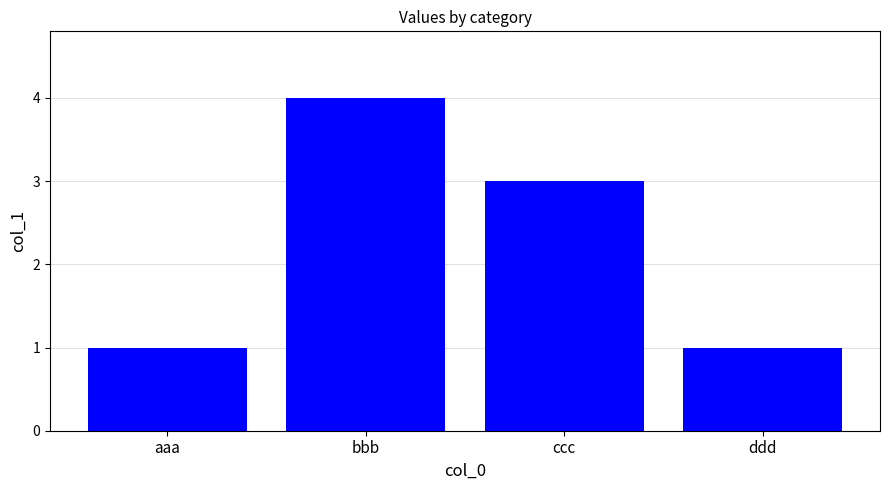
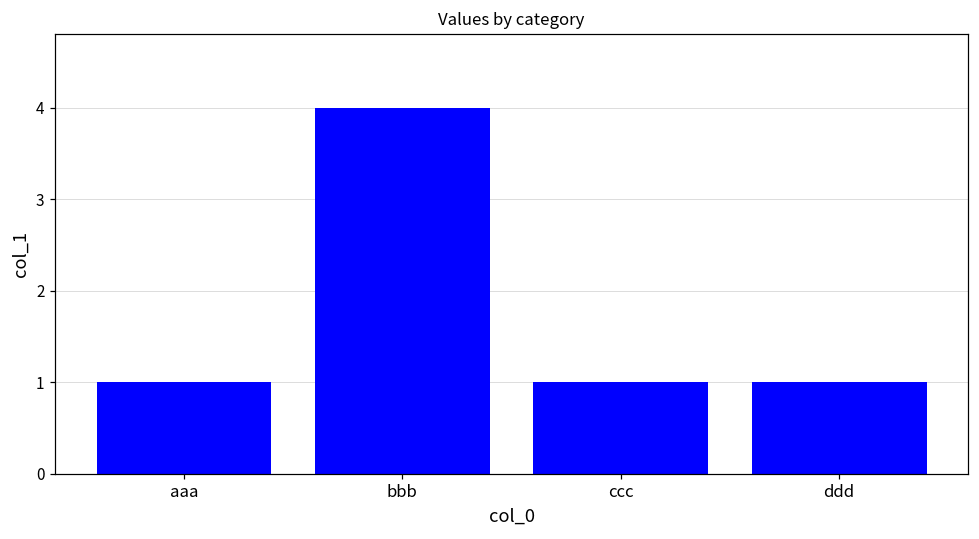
  {
    "aaa": 1,
    "bbb": 4,
-   "ccc": 3,
+   "ccc": 1,
    "ddd": 1
  }
